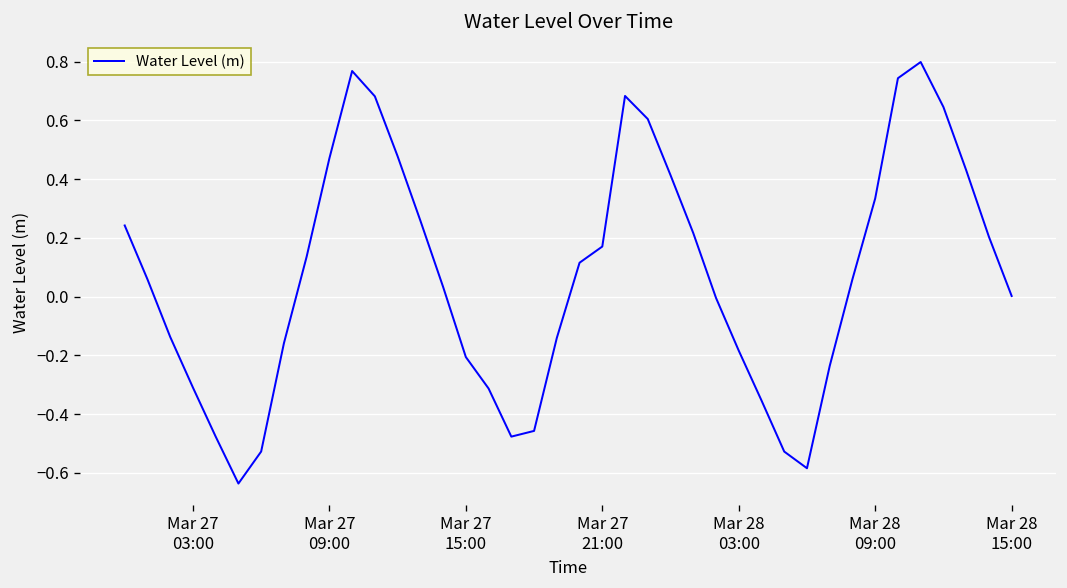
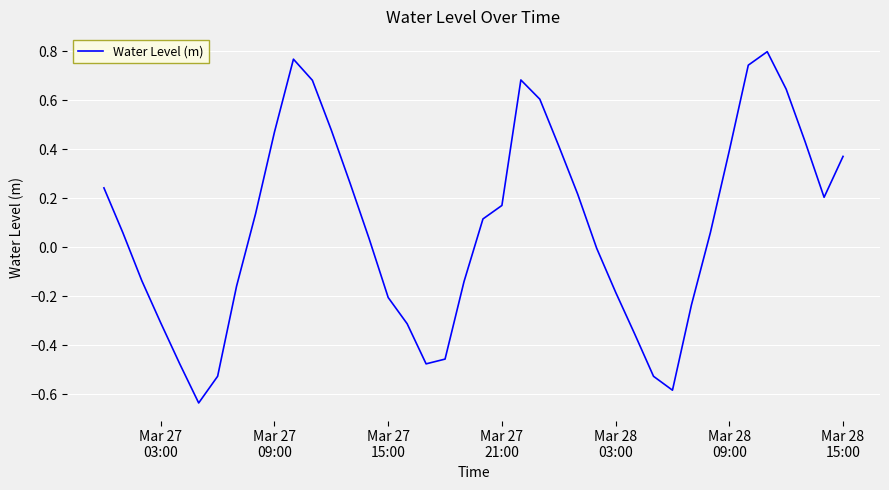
  {
    "Mar 27 03:00": -0.31,
    "Mar 27 09:00": 0.47,
    "Mar 27 15:00": -0.21,
    "Mar 27 21:00": 0.17,
    "Mar 28 03:00": -0.18,
-   "Mar 28 09:00": 0.33,
-   "Mar 28 15:00": 0.00
+   "Mar 28 09:00": 0.39,
+   "Mar 28 15:00": 0.37
  }
